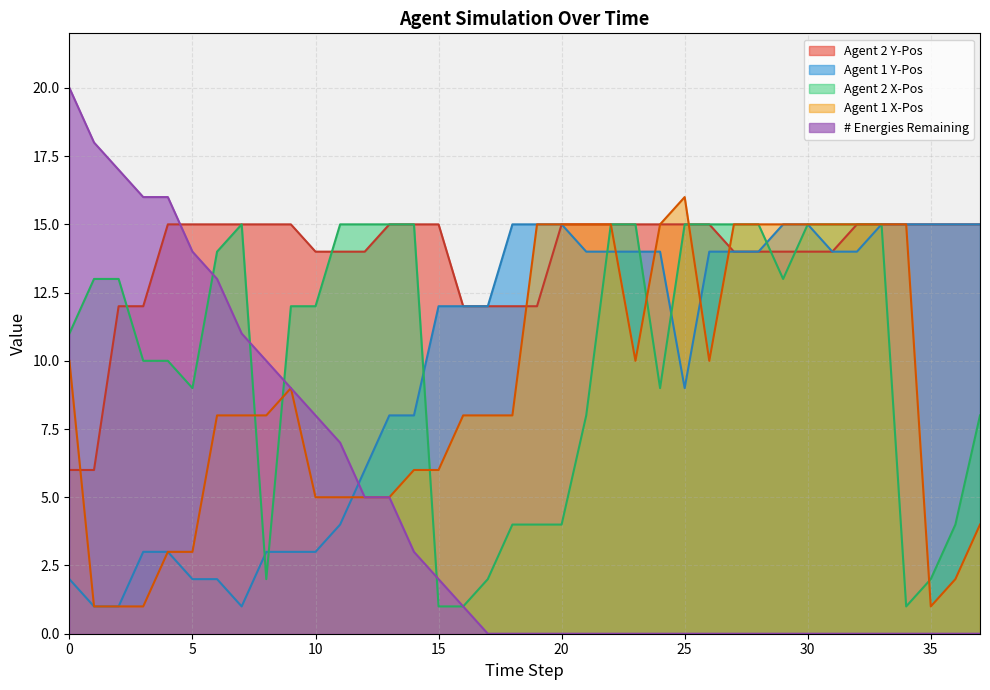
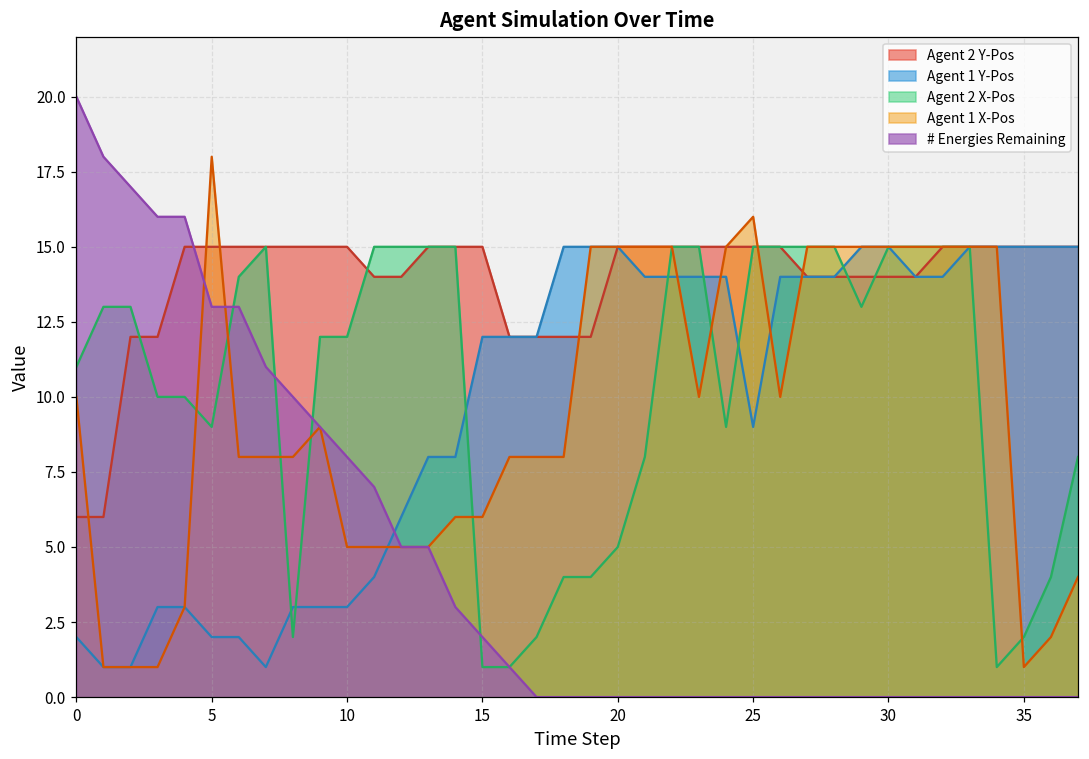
  {
    "Agent 2 Y-Pos": {
      "0": 6,
      "5": 15,
-     "10": 14,
+     "10": 15,
      "15": 15,
      "30": 14
    },
    "Agent 1 Y-Pos": {
      "0": 2,
      "5": 2,
      "10": 3,
      "15": 12,
      "25": 9
    },
    "Agent 2 X-Pos": {
      "0": 11,
      "5": 9,
      "10": 12,
      "15": 1,
-     "20": 4,
+     "20": 5,
      "35": 2
    },
    "Agent 1 X-Pos": {
      "0": 10,
-     "5": 3,
+     "5": 18,
      "10": 5,
      "15": 6,
      "25": 16,
      "35": 1
    },
    "# Energies Remaining": {
      "0": 20,
-     "5": 14,
+     "5": 13,
      "10": 8,
      "15": 2,
      "20": 0,
      "25": 0,
      "30": 0,
      "35": 0
    }
  }
